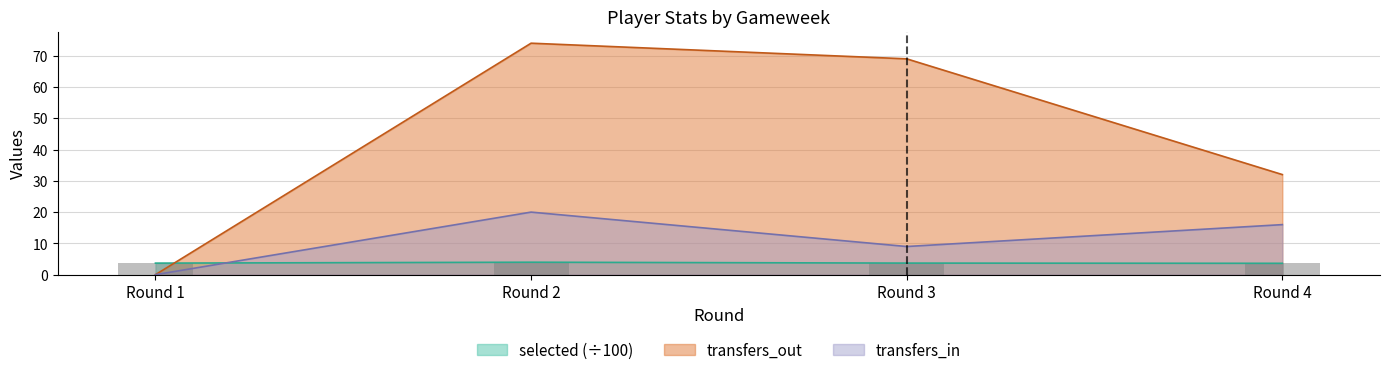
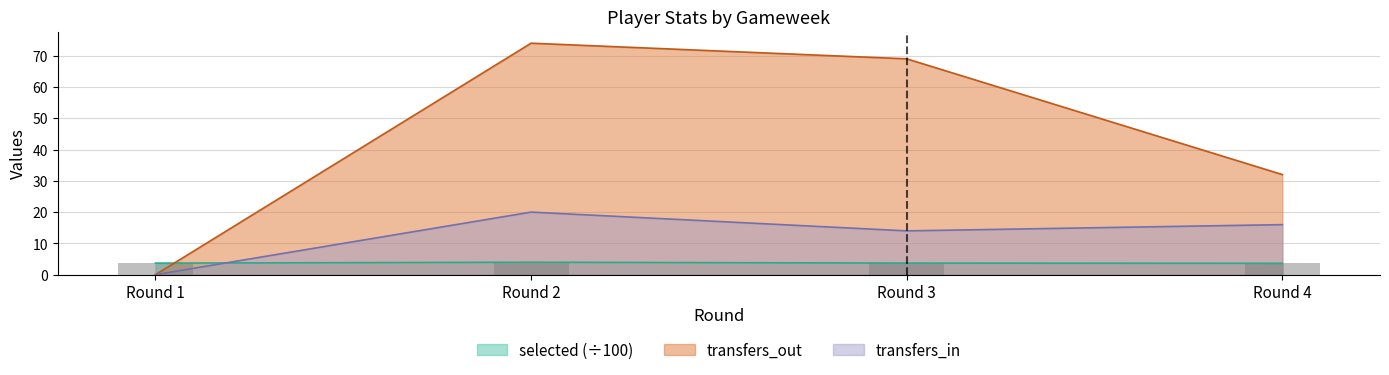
  {
    "selected (÷100)": {
      "Round 1": 4,
      "Round 2": 4,
      "Round 3": 4,
      "Round 4": 4
    },
    "transfers_out": {
      "Round 2": 74,
      "Round 3": 69,
      "Round 4": 32
    },
    "transfers_in": {
      "Round 2": 20,
-     "Round 3": 9,
+     "Round 3": 14,
      "Round 4": 16
    }
  }
